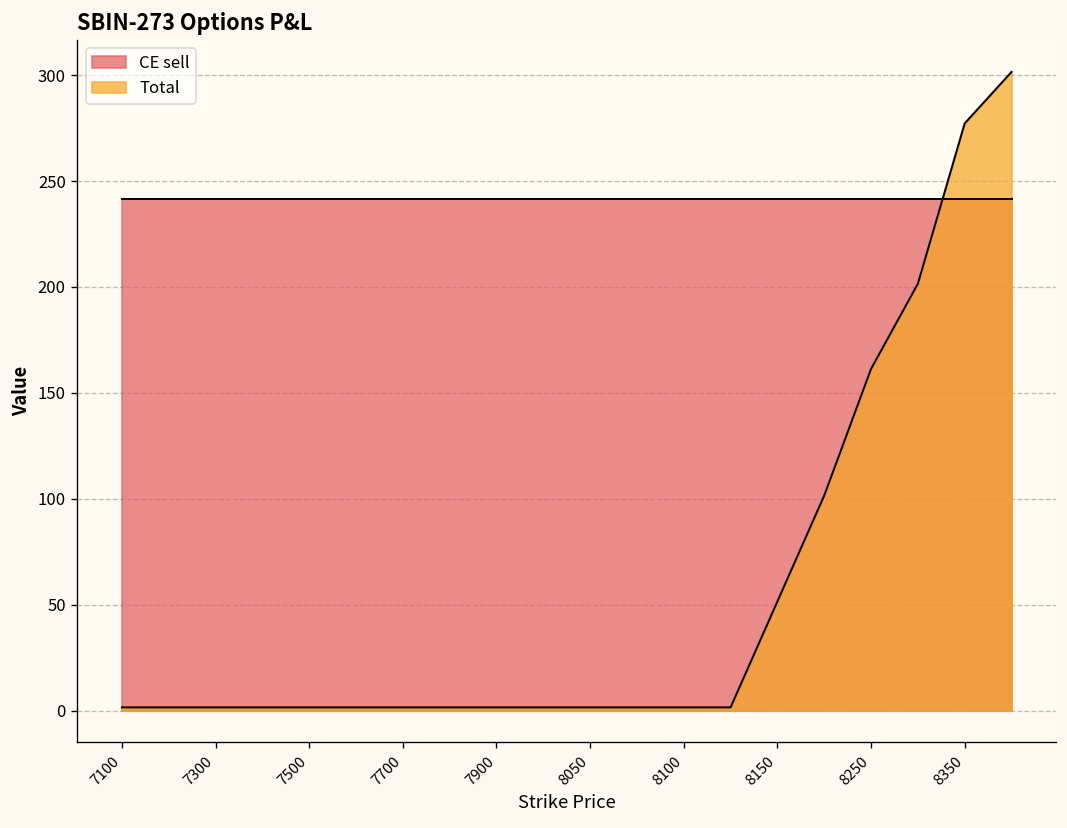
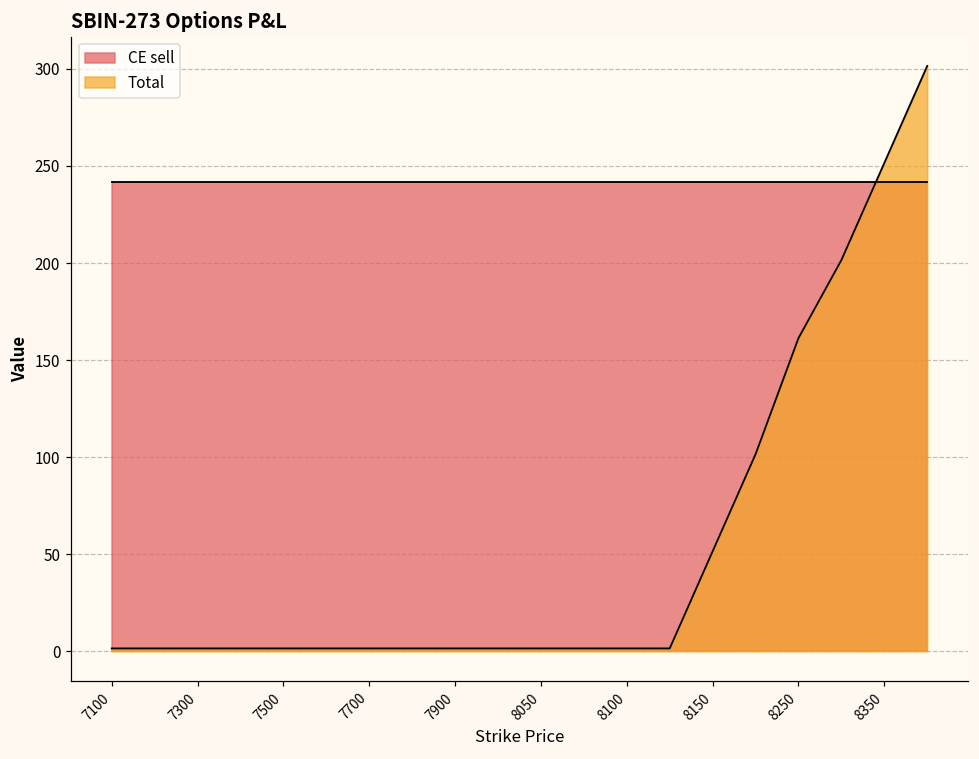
  {
    "CE sell": {
      "7100": 242,
      "7300": 242,
      "7500": 242,
      "7700": 242,
      "7900": 242,
      "8050": 242,
      "8150": 242,
      "8250": 242,
      "8350": 242
    },
    "Total": {
      "7100": 2,
      "7300": 2,
      "7500": 2,
      "7700": 2,
      "7900": 2,
      "8050": 2,
      "8150": 52,
      "8250": 161,
-     "8350": 277
+     "8350": 252
    }
  }
